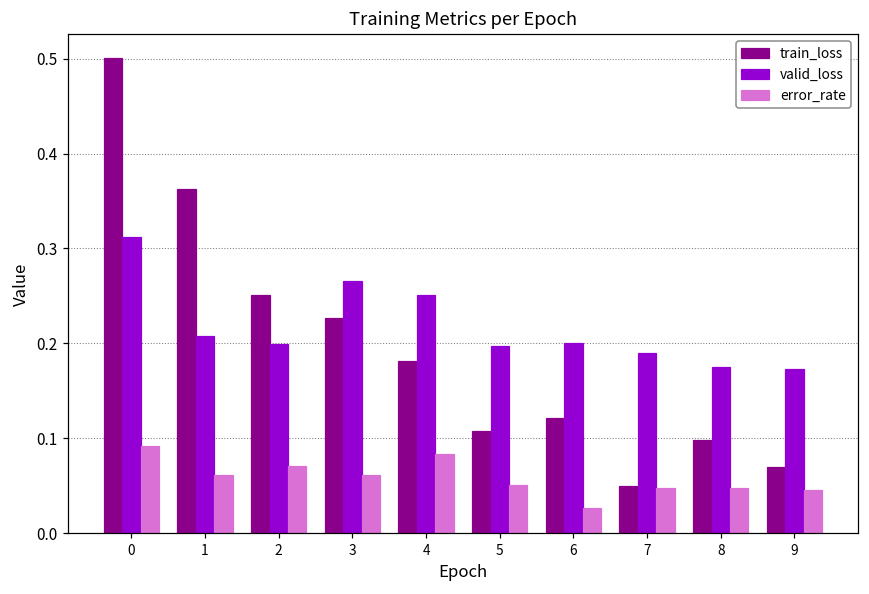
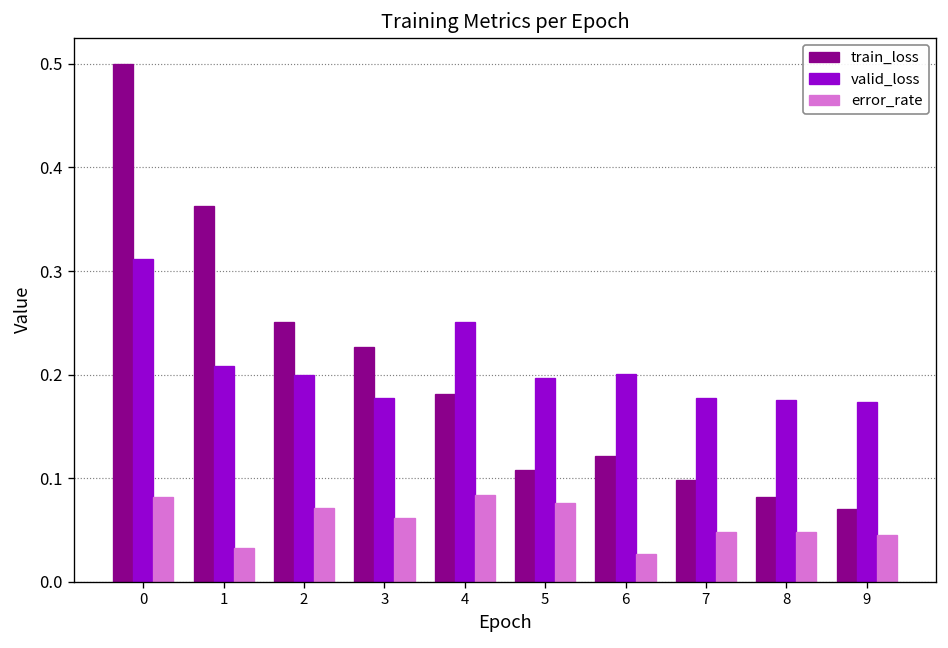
  {
    "train_loss": {
      "0": 0.50,
      "1": 0.36,
      "2": 0.25,
      "3": 0.23,
      "4": 0.18,
      "5": 0.11,
      "6": 0.12,
-     "7": 0.05,
-     "8": 0.10,
+     "7": 0.10,
+     "8": 0.08,
      "9": 0.07
    },
    "valid_loss": {
      "0": 0.31,
      "1": 0.21,
      "2": 0.20,
-     "3": 0.27,
+     "3": 0.18,
      "4": 0.25,
      "5": 0.20,
      "6": 0.20,
-     "7": 0.19,
+     "7": 0.18,
      "8": 0.18,
      "9": 0.17
    },
    "error_rate": {
-     "0": 0.09,
-     "1": 0.06,
+     "0": 0.08,
+     "1": 0.03,
      "2": 0.07,
      "3": 0.06,
      "4": 0.08,
-     "5": 0.05,
+     "5": 0.08,
      "6": 0.03,
      "7": 0.05,
      "8": 0.05,
      "9": 0.05
    }
  }
